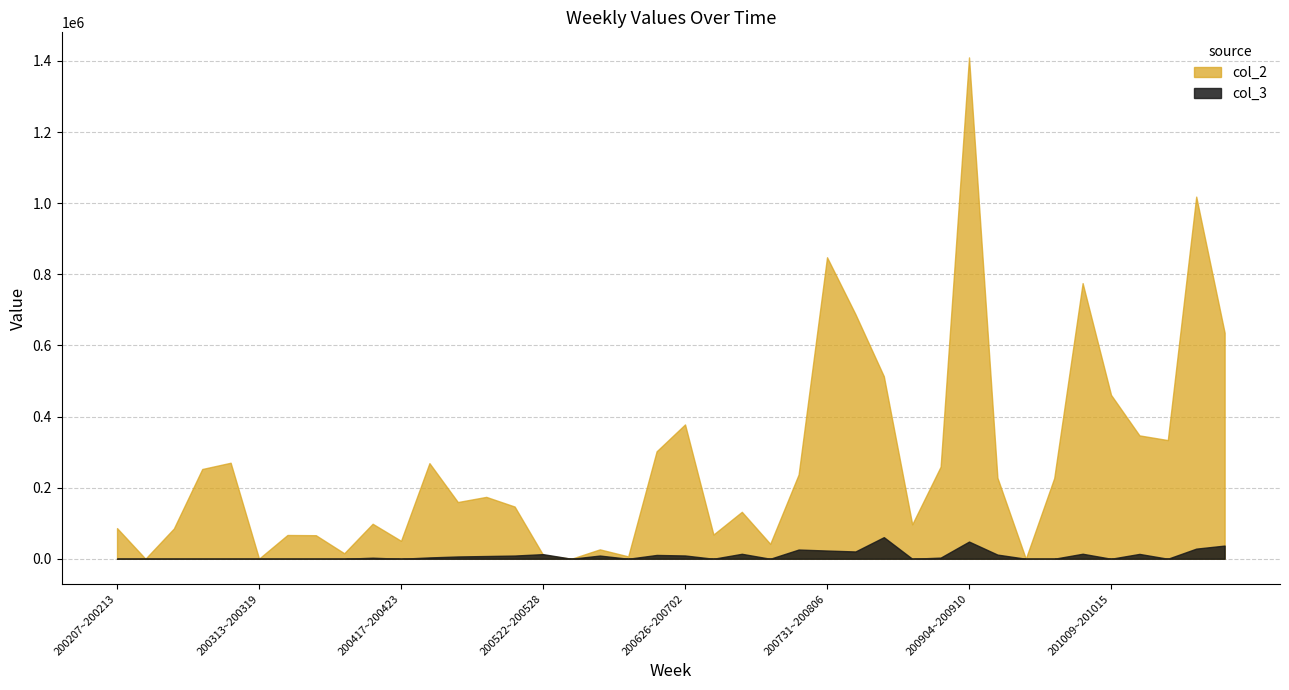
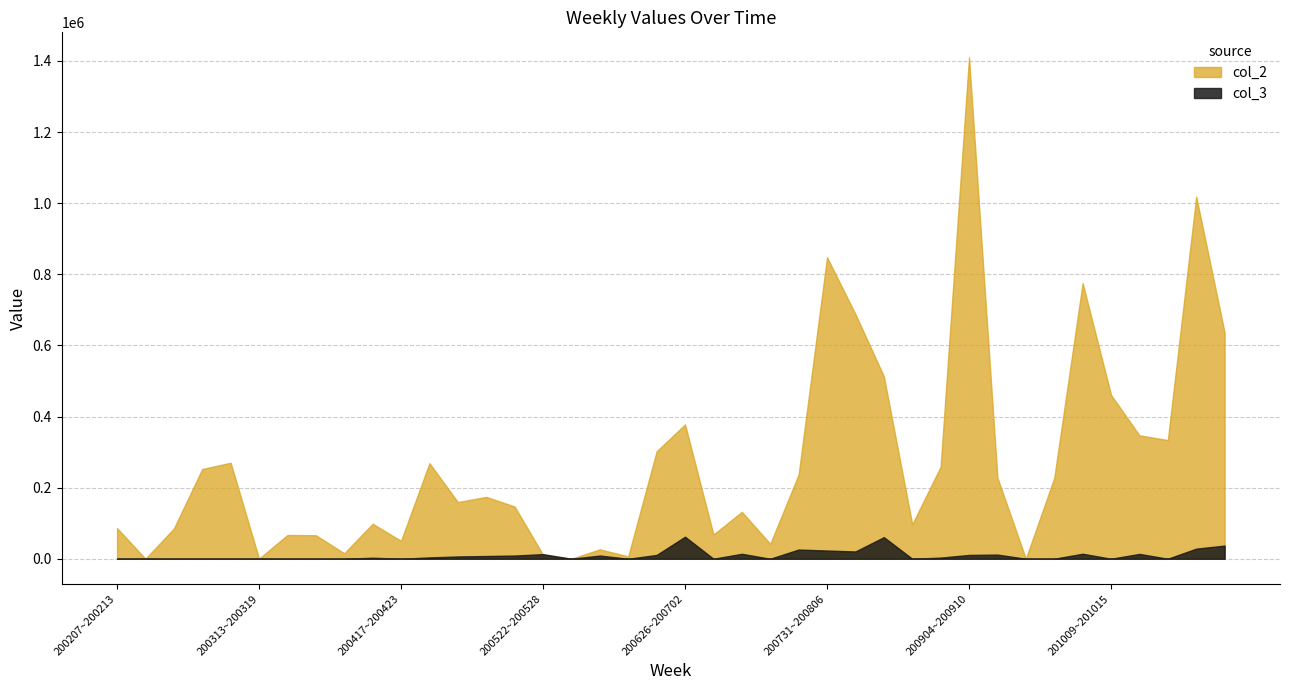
  {
    "col_2": {
      "200207~200213": 90000,
      "200417~200423": 50000,
      "200626~200702": 380000,
      "200731~200806": 850000,
      "200904~200910": 1410000,
      "201009~201015": 460000
    },
    "col_3": {
      "200207~200213": 0,
      "200417~200423": 0,
-     "200626~200702": 10000,
+     "200626~200702": 60000,
      "200731~200806": 20000,
-     "200904~200910": 50000,
+     "200904~200910": 10000,
      "201009~201015": 0
    }
  }
